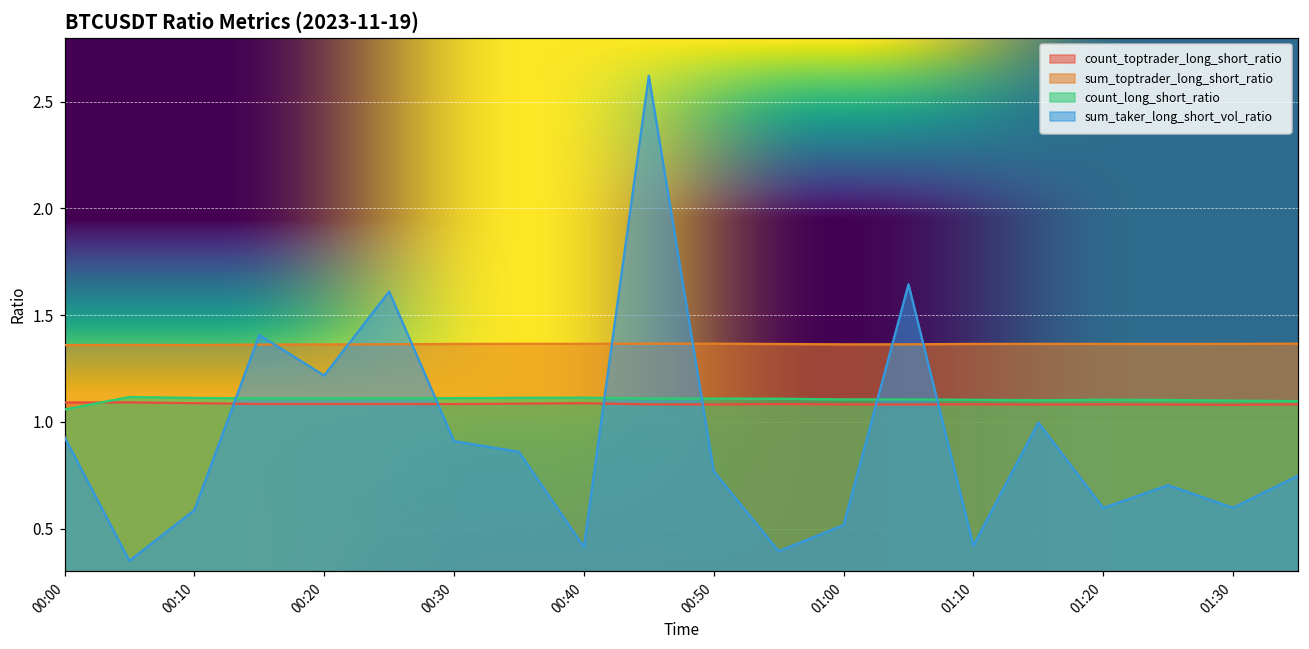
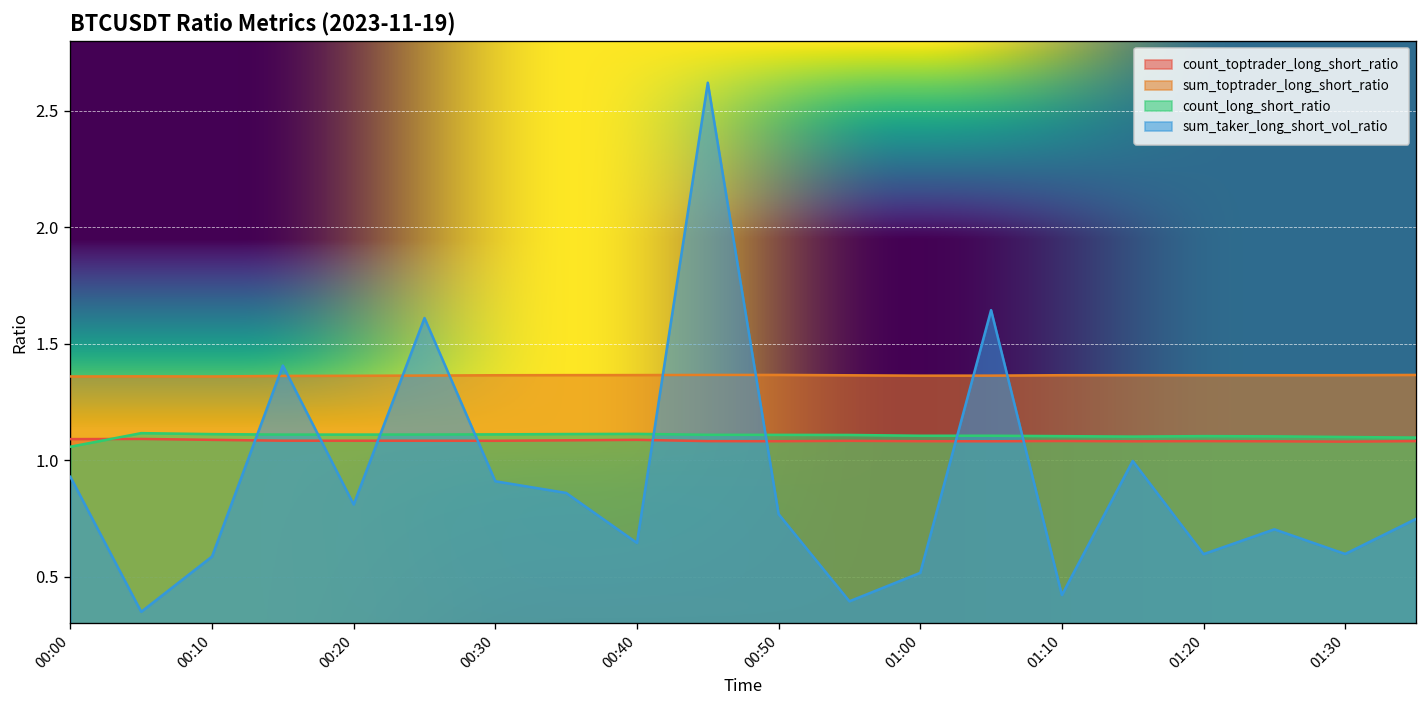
  {
    "count_long_short_ratio": {
      "00:00": 1.06,
      "00:10": 1.11,
      "00:20": 1.11,
      "00:30": 1.11,
      "00:40": 1.11,
      "00:50": 1.11,
      "01:00": 1.10,
      "01:10": 1.10,
      "01:20": 1.10,
      "01:30": 1.10
    },
    "sum_taker_long_short_vol_ratio": {
      "00:00": 0.93,
      "00:10": 0.59,
-     "00:20": 1.22,
+     "00:20": 0.81,
      "00:30": 0.91,
-     "00:40": 0.41,
+     "00:40": 0.64,
      "00:50": 0.77,
      "01:00": 0.52,
      "01:10": 0.42,
      "01:20": 0.60,
      "01:30": 0.60
    }
  }
